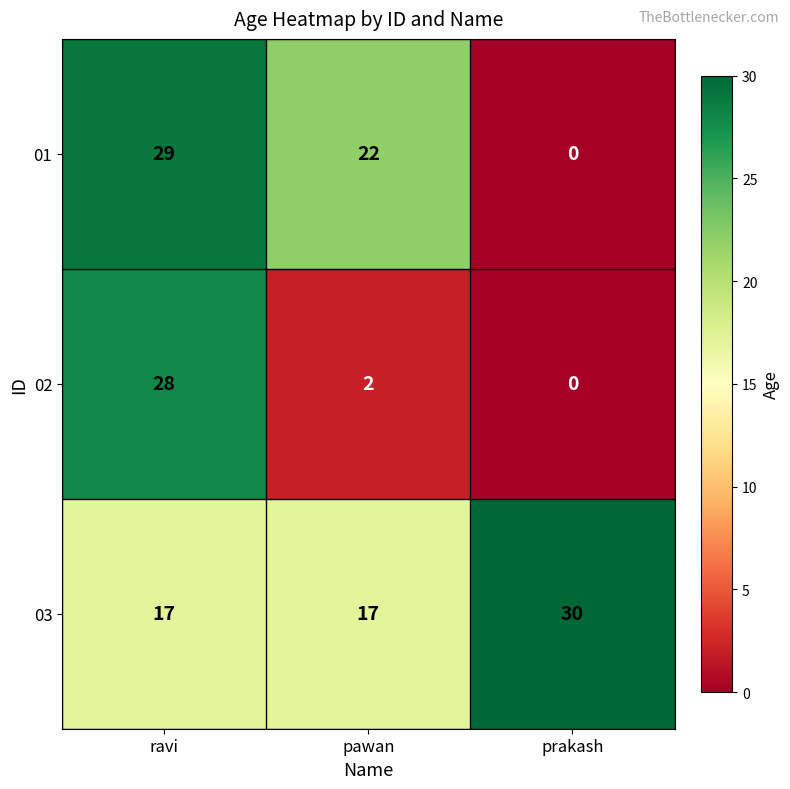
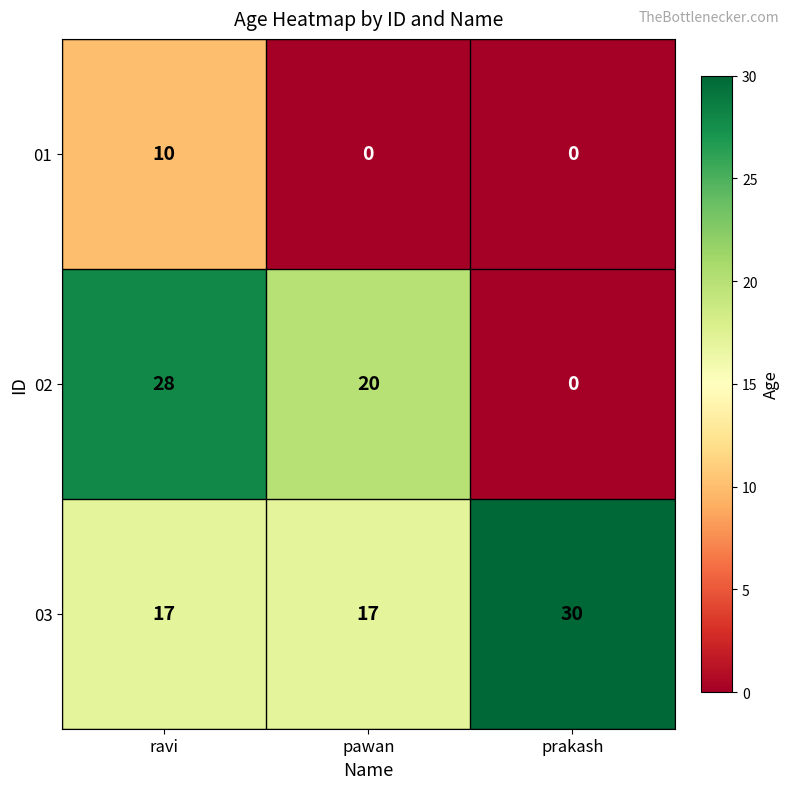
  {
    "01": {
-     "ravi": 29,
-     "pawan": 22,
+     "ravi": 10,
+     "pawan": 0,
      "prakash": 0
    },
    "02": {
      "ravi": 28,
-     "pawan": 2,
+     "pawan": 20,
      "prakash": 0
    },
    "03": {
      "ravi": 17,
      "pawan": 17,
      "prakash": 30
    }
  }
